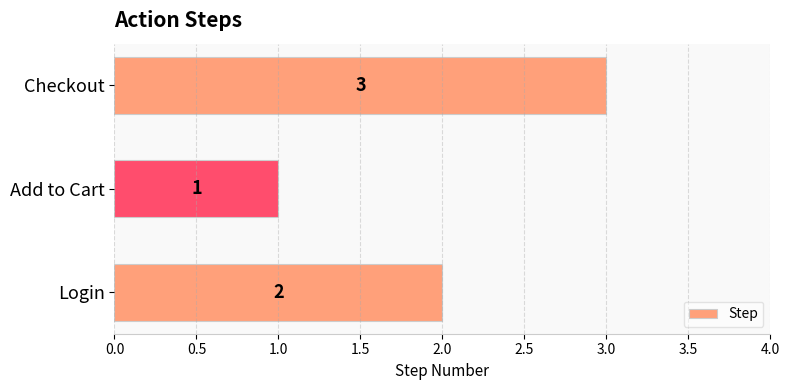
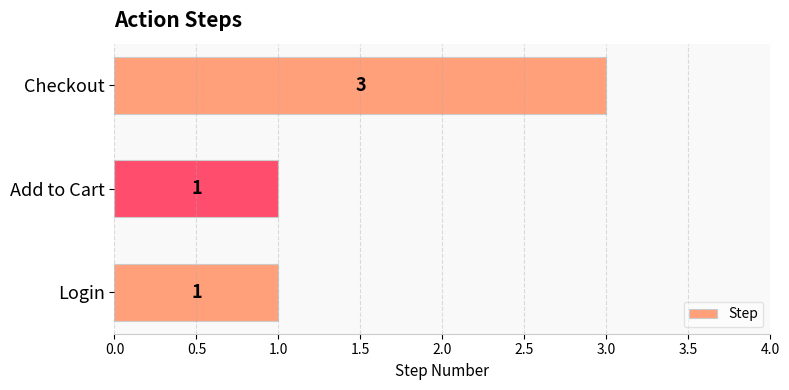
  {
    "Checkout": 3,
    "Add to Cart": 1,
-   "Login": 2
+   "Login": 1
  }
